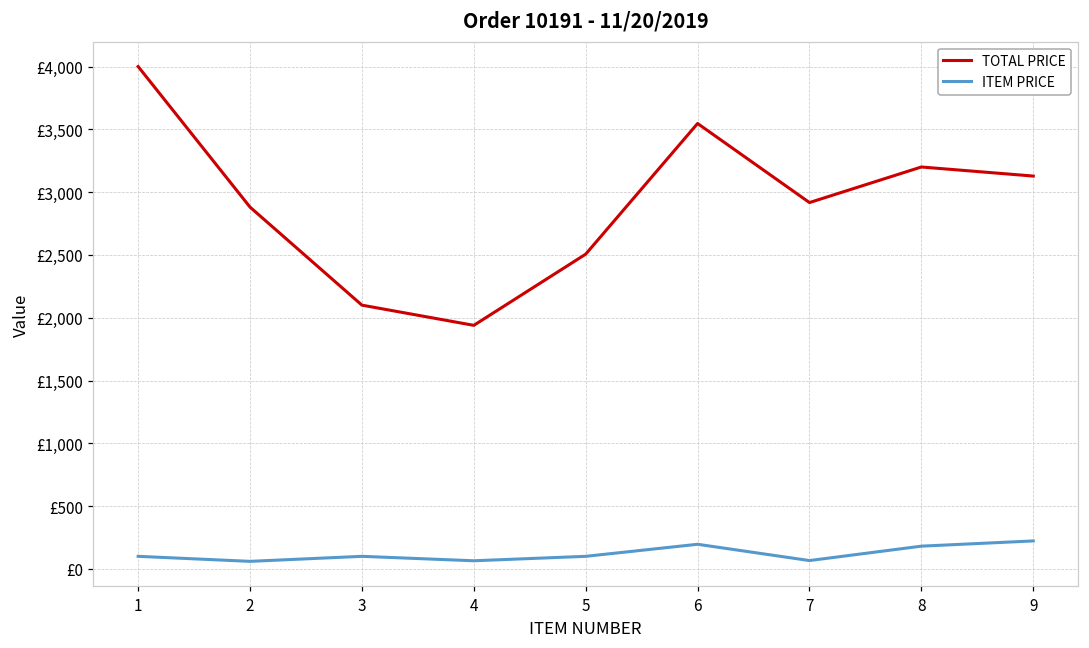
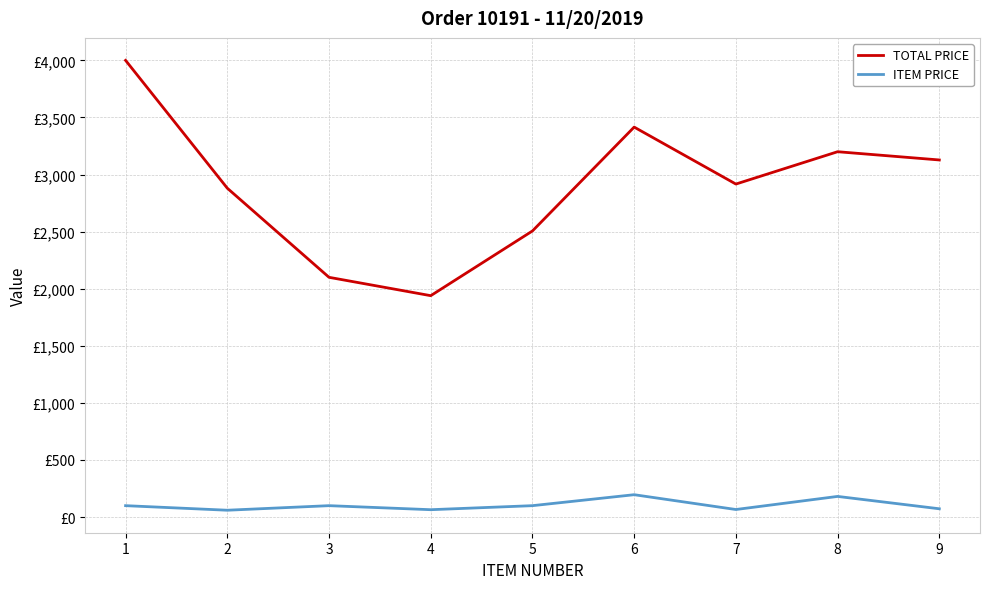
  {
    "TOTAL PRICE": {
      "1": "£4,000",
      "2": "£2,880",
      "3": "£2,100",
      "4": "£1,940",
      "5": "£2,510",
-     "6": "£3,550",
+     "6": "£3,420",
      "7": "£2,920",
      "8": "£3,200",
      "9": "£3,130"
    },
    "ITEM PRICE": {
      "1": "£100",
      "2": "£60",
      "3": "£100",
      "4": "£60",
      "5": "£100",
      "6": "£200",
      "7": "£70",
      "8": "£180",
-     "9": "£220"
+     "9": "£70"
    }
  }
